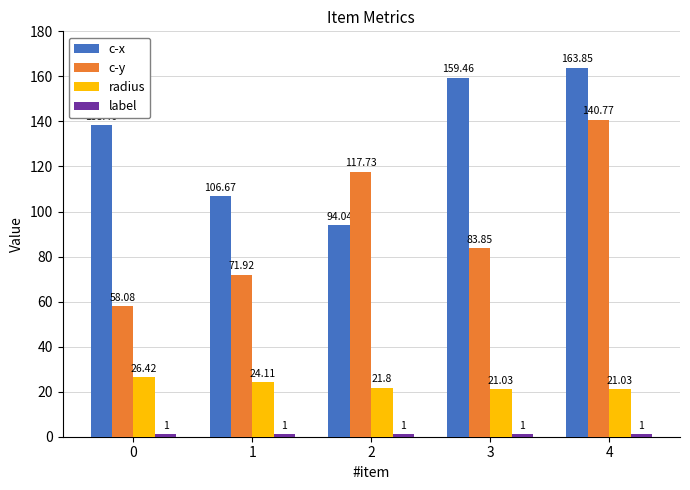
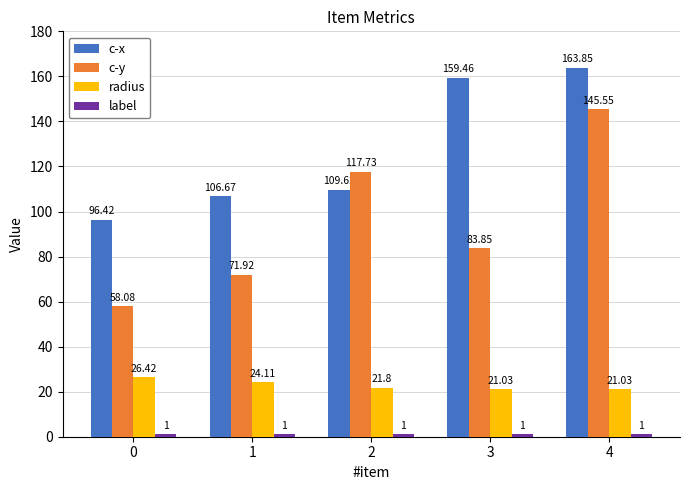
  {
    "c-x": {
-     "0": 138,
+     "0": 96,
      "1": 106.67,
-     "2": 94.04,
+     "2": 109.62,
      "3": 159.46,
      "4": 163.85
    },
    "c-y": {
      "0": 58.08,
      "1": 71.92,
      "2": 117.73,
      "3": 83.85,
-     "4": 140.77
+     "4": 145.55
    },
    "radius": {
      "0": 26.42,
      "1": 24.11,
      "2": 21.8,
      "3": 21.03,
      "4": 21.03
    },
    "label": {
      "0": 1,
      "1": 1,
      "2": 1,
      "3": 1,
      "4": 1
    }
  }
